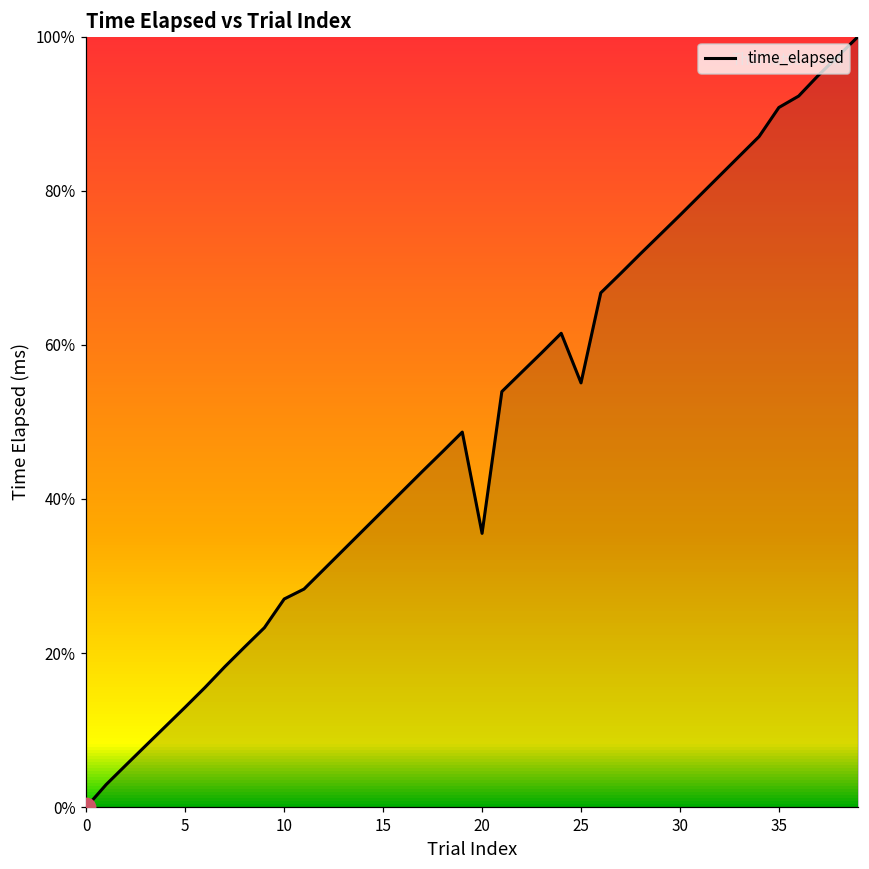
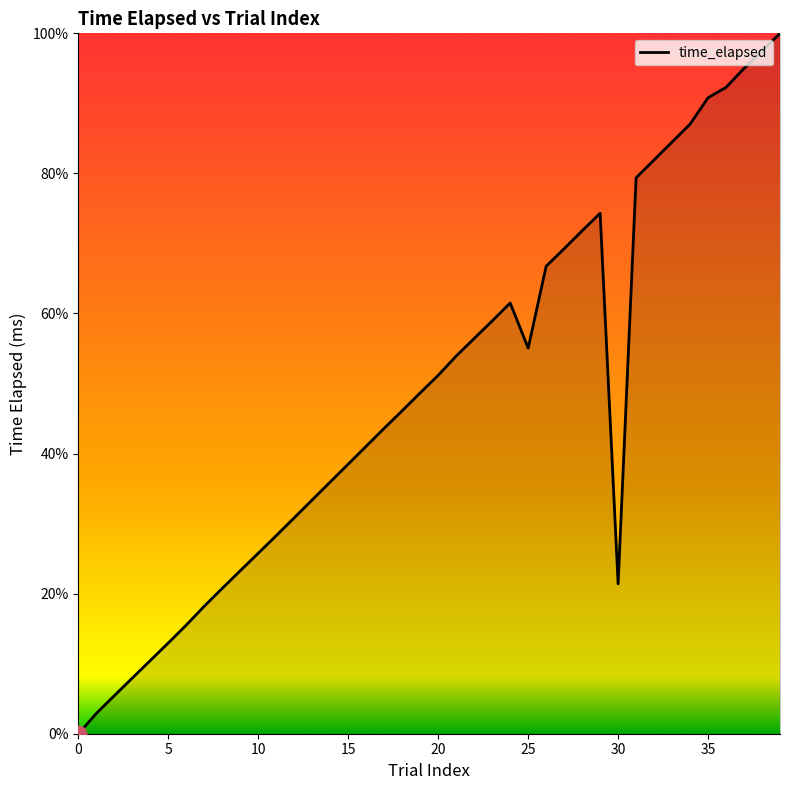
  {
    "time_elapsed": {
      "5": "13%",
-     "10": "27%",
+     "10": "26%",
      "15": "39%",
-     "20": "36%",
+     "20": "51%",
      "25": "55%",
-     "30": "77%",
+     "30": "21%",
      "35": "91%"
    }
  }
